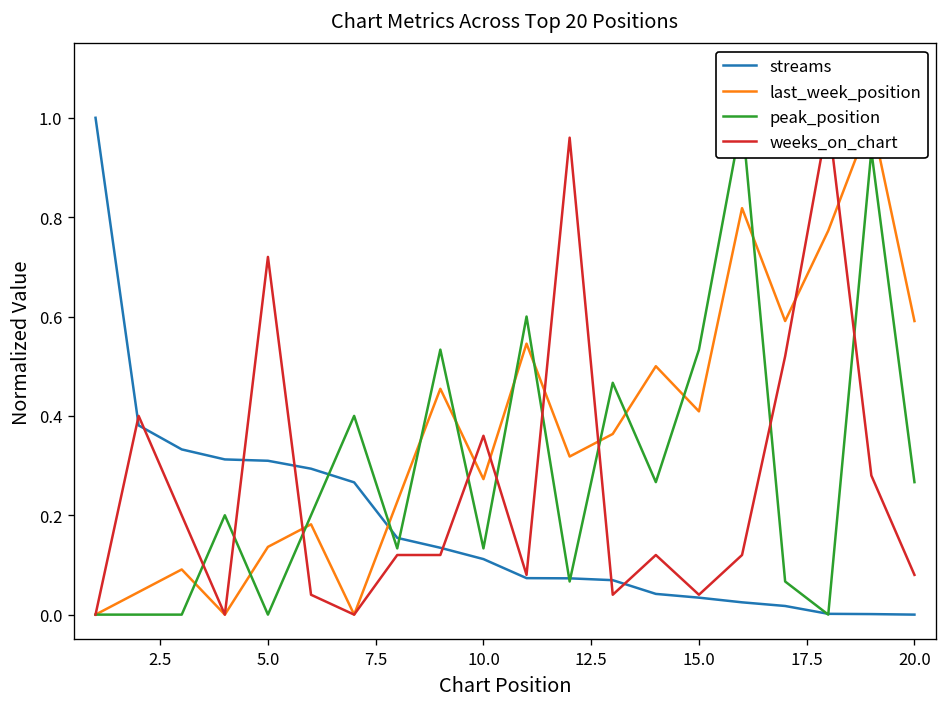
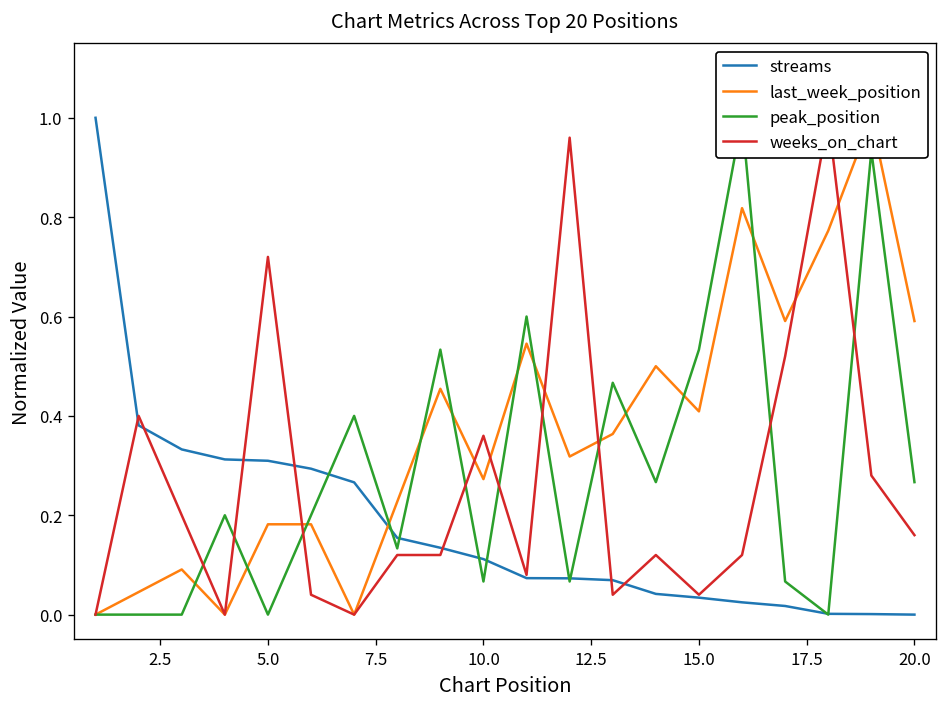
  {
    "streams": {
      "5.0": 0.31,
      "10.0": 0.11,
      "20.0": 0.00
    },
    "last_week_position": {
-     "5.0": 0.14,
+     "5.0": 0.18,
      "10.0": 0.27,
      "15.0": 0.41,
      "20.0": 0.59
    },
    "peak_position": {
      "5.0": 0.00,
-     "10.0": 0.13,
+     "10.0": 0.07,
      "15.0": 0.53,
      "20.0": 0.27
    },
    "weeks_on_chart": {
      "5.0": 0.72,
      "10.0": 0.36,
-     "20.0": 0.08
+     "20.0": 0.16
    }
  }
